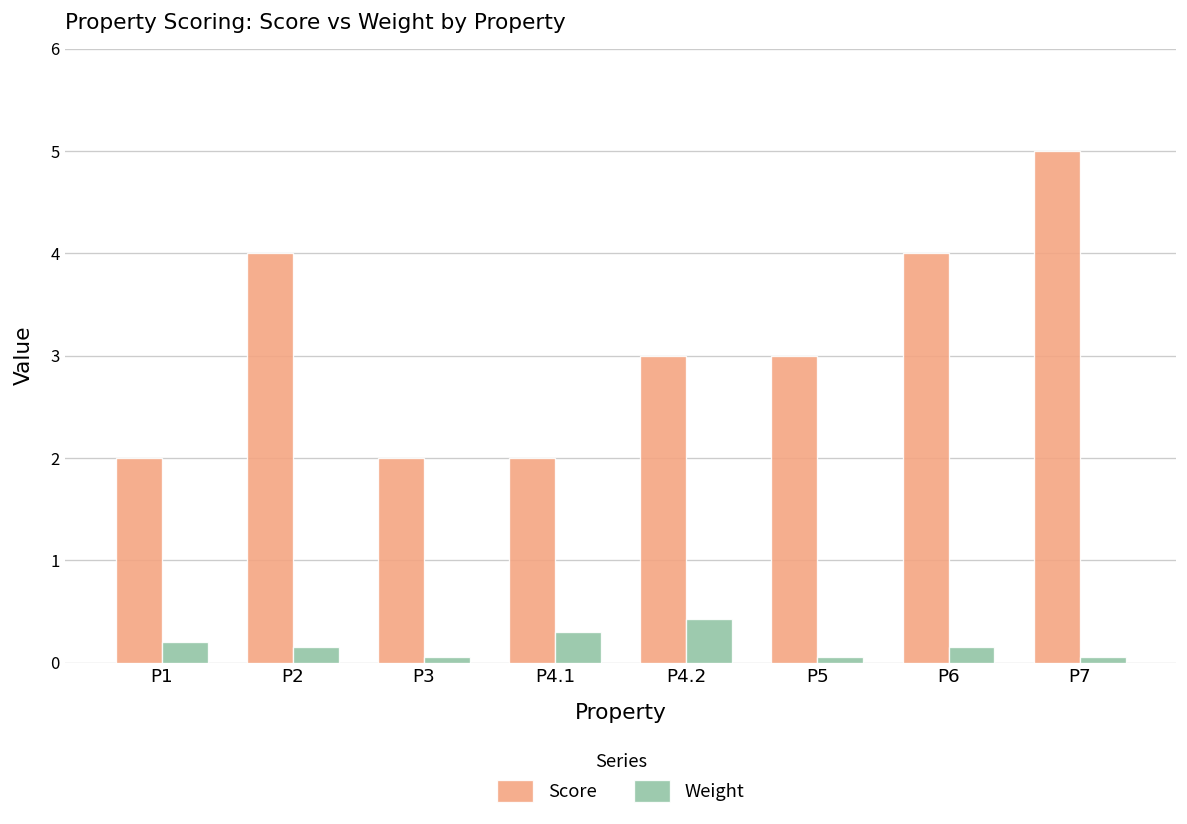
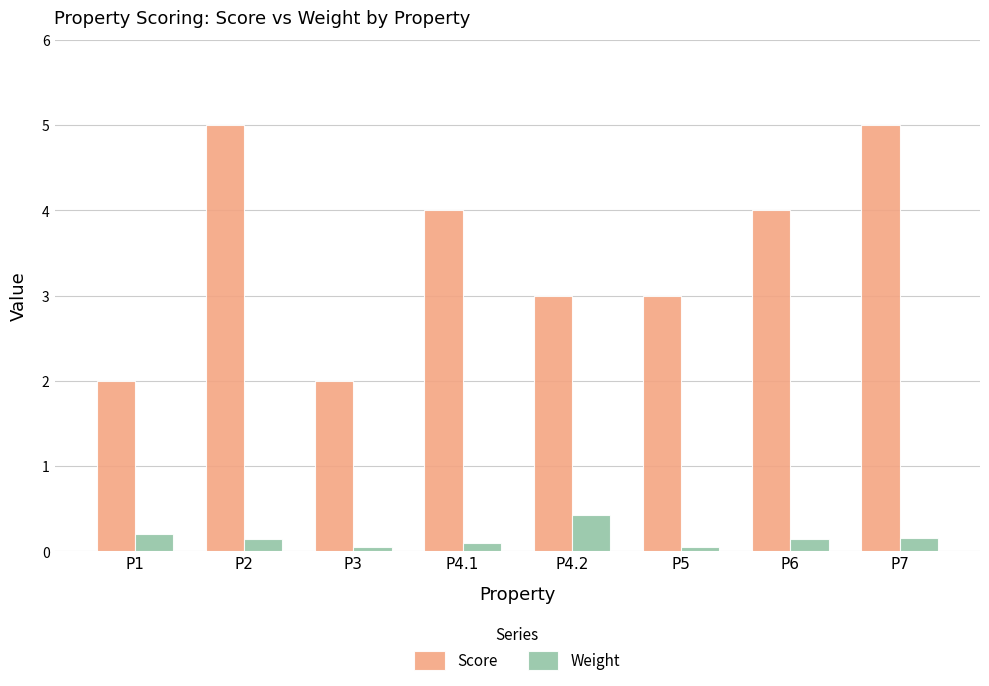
  {
    "Score": {
      "P1": 2,
-     "P2": 4,
+     "P2": 5,
      "P3": 2,
-     "P4.1": 2,
+     "P4.1": 4,
      "P4.2": 3,
      "P5": 3,
      "P6": 4,
      "P7": 5
    },
    "Weight": {
      "P1": 0.2,
      "P2": 0.2,
      "P3": 0.1,
-     "P4.1": 0.3,
+     "P4.1": 0.1,
      "P4.2": 0.4,
      "P5": 0.1,
      "P6": 0.2,
-     "P7": 0.1
+     "P7": 0.2
    }
  }
